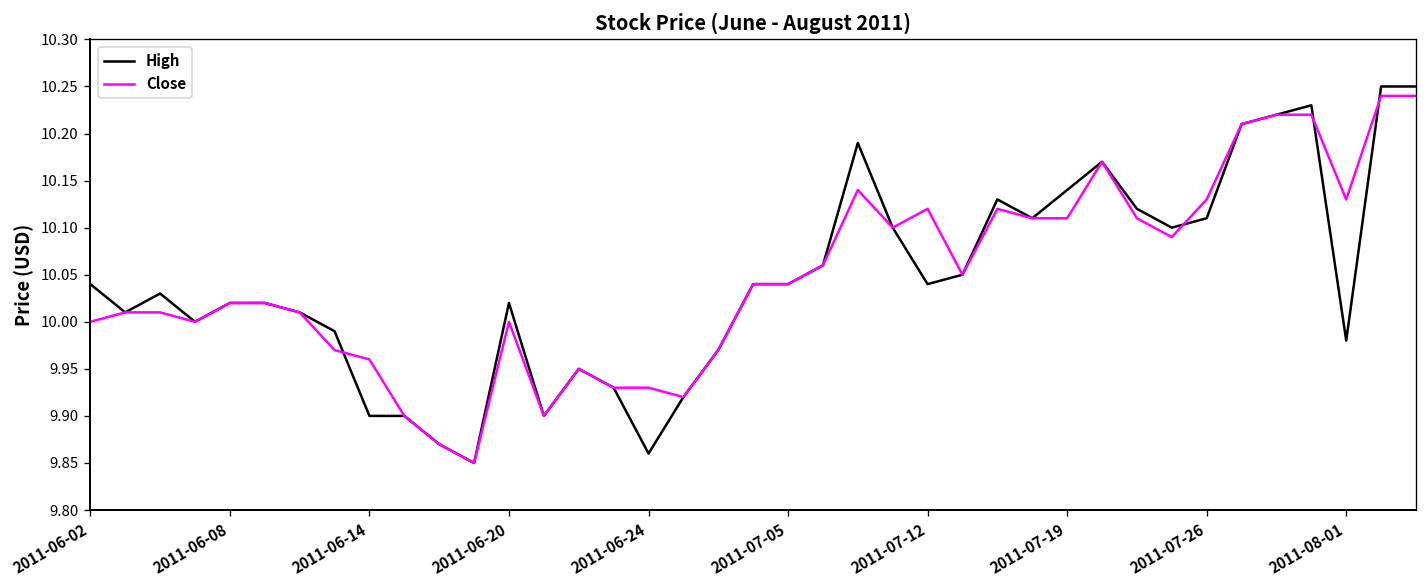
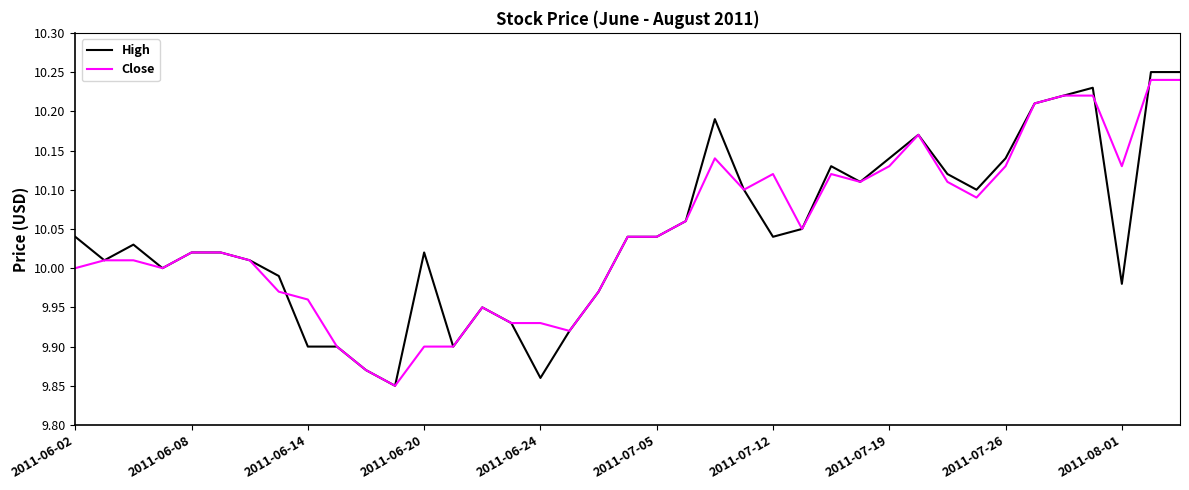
  {
    "High": {
      "2011-06-02": 10.04,
      "2011-06-14": 9.90,
      "2011-06-20": 10.02,
      "2011-06-24": 9.86,
      "2011-07-12": 10.04,
      "2011-07-19": 10.14,
-     "2011-07-26": 10.11,
+     "2011-07-26": 10.14,
      "2011-08-01": 9.98
    },
    "Close": {
      "2011-06-02": 10.00,
      "2011-06-14": 9.96,
-     "2011-06-20": 10.0,
+     "2011-06-20": 9.9,
      "2011-06-24": 9.93,
      "2011-07-12": 10.12,
-     "2011-07-19": 10.11,
+     "2011-07-19": 10.13,
      "2011-07-26": 10.13,
      "2011-08-01": 10.13
    }
  }
